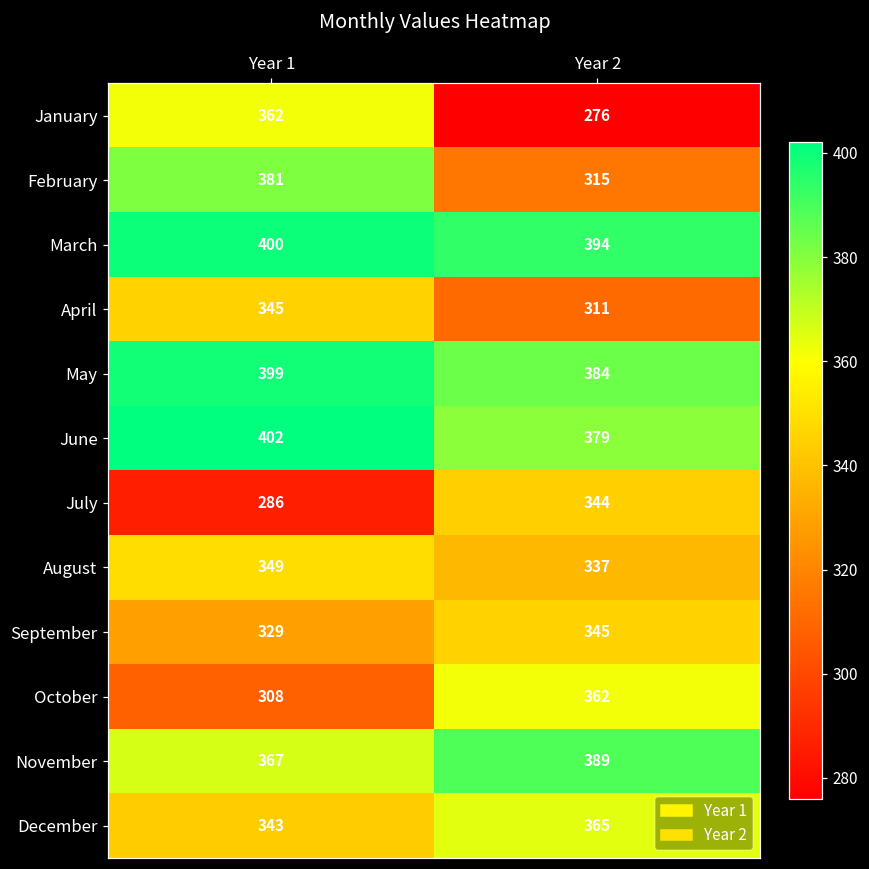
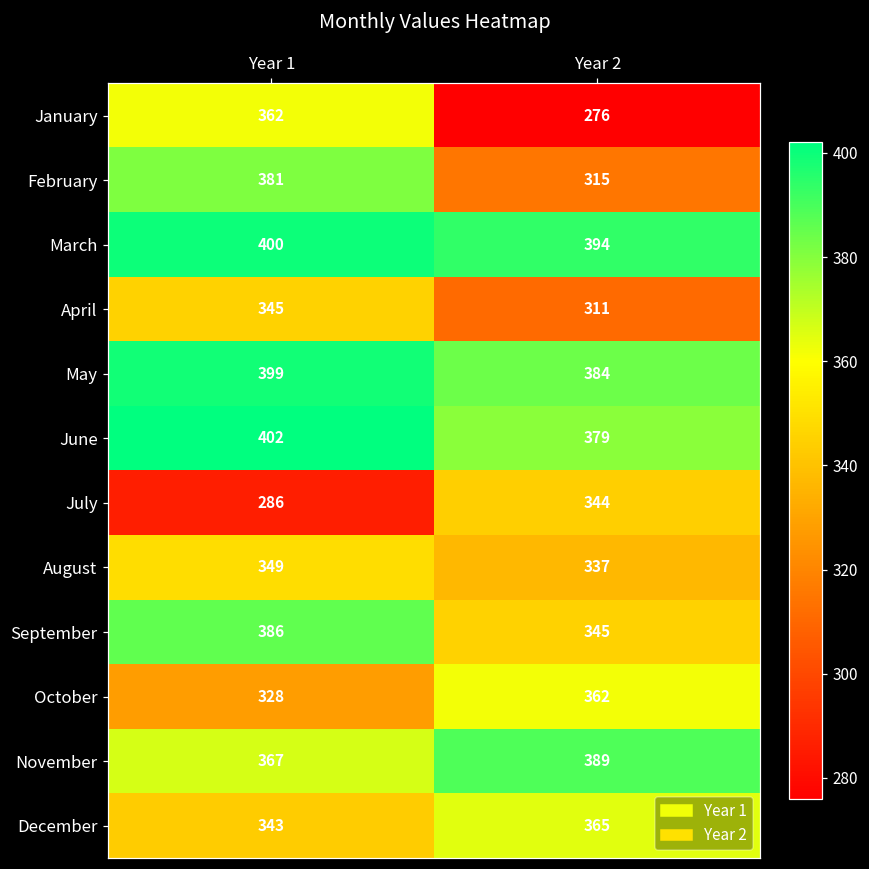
  {
    "January": {
      "Year 1": 362,
      "Year 2": 276
    },
    "February": {
      "Year 1": 381,
      "Year 2": 315
    },
    "March": {
      "Year 1": 400,
      "Year 2": 394
    },
    "April": {
      "Year 1": 345,
      "Year 2": 311
    },
    "May": {
      "Year 1": 399,
      "Year 2": 384
    },
    "June": {
      "Year 1": 402,
      "Year 2": 379
    },
    "July": {
      "Year 1": 286,
      "Year 2": 344
    },
    "August": {
      "Year 1": 349,
      "Year 2": 337
    },
    "September": {
-     "Year 1": 329,
+     "Year 1": 386,
      "Year 2": 345
    },
    "October": {
-     "Year 1": 308,
+     "Year 1": 328,
      "Year 2": 362
    },
    "November": {
      "Year 1": 367,
      "Year 2": 389
    },
    "December": {
      "Year 1": 343,
      "Year 2": 365
    }
  }
